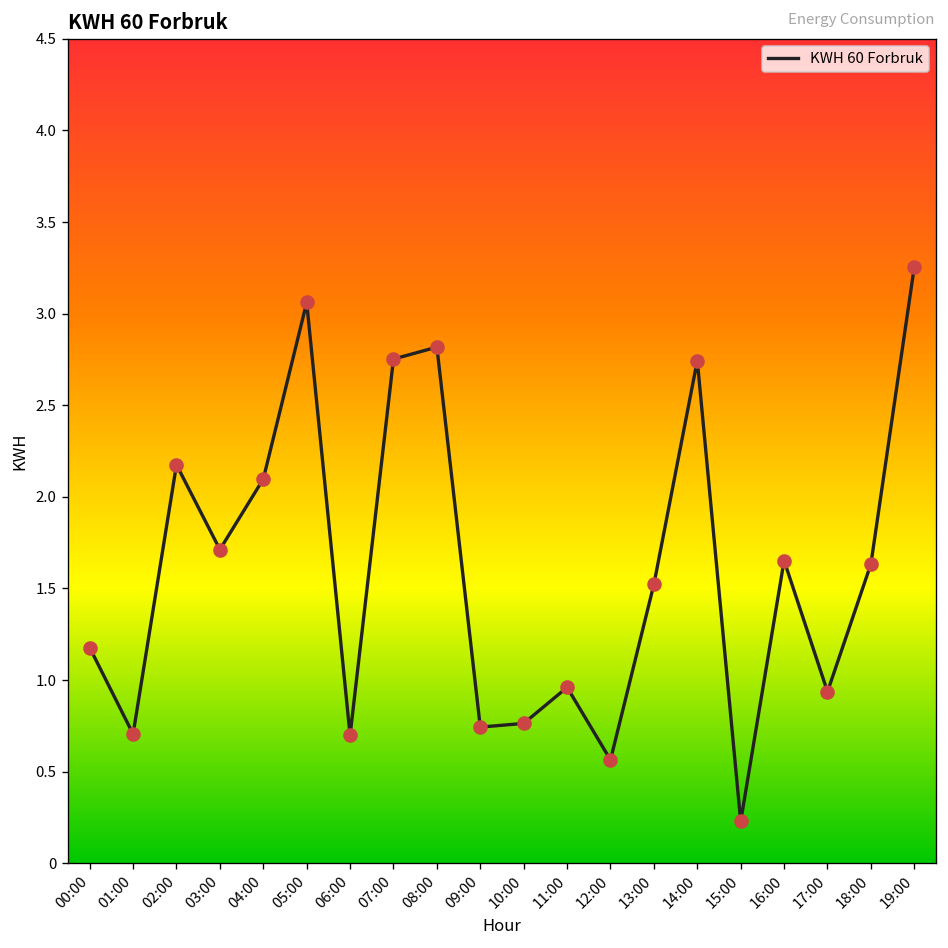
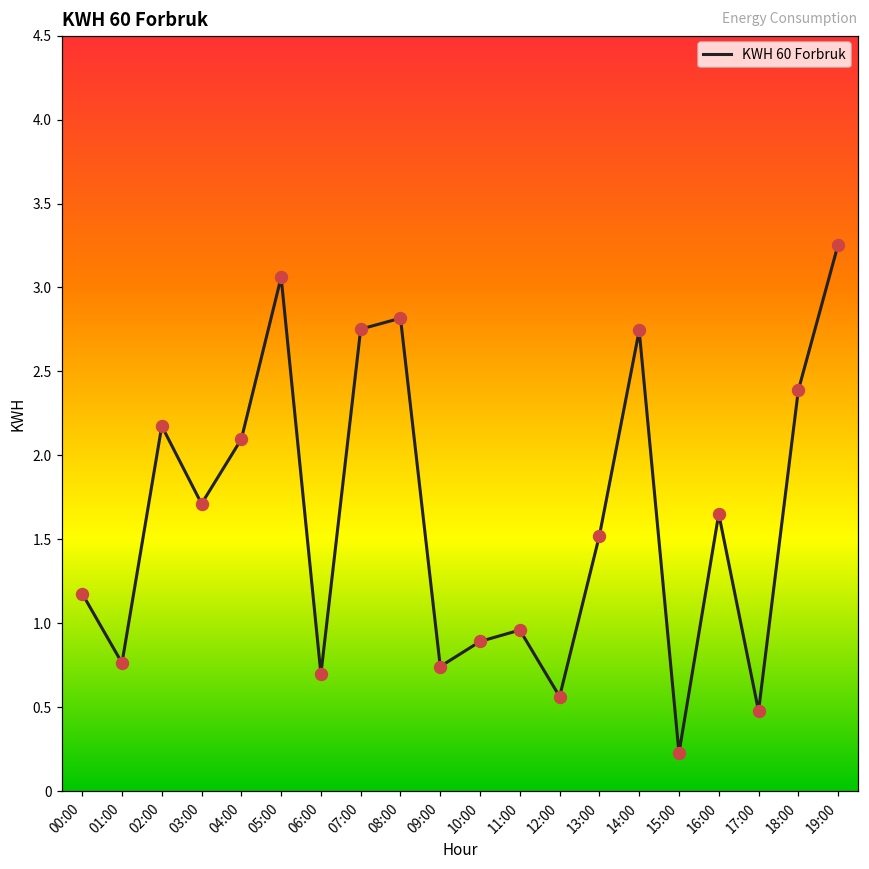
  {
    "00:00": 1.18,
-   "01:00": 0.71,
+   "01:00": 0.76,
    "02:00": 2.18,
    "03:00": 1.71,
    "04:00": 2.10,
    "05:00": 3.06,
    "06:00": 0.70,
    "07:00": 2.75,
    "08:00": 2.82,
    "09:00": 0.74,
-   "10:00": 0.76,
+   "10:00": 0.89,
    "11:00": 0.96,
    "12:00": 0.56,
    "13:00": 1.52,
    "14:00": 2.74,
    "15:00": 0.23,
    "16:00": 1.65,
-   "17:00": 0.94,
-   "18:00": 1.63,
+   "17:00": 0.48,
+   "18:00": 2.39,
    "19:00": 3.26
  }
